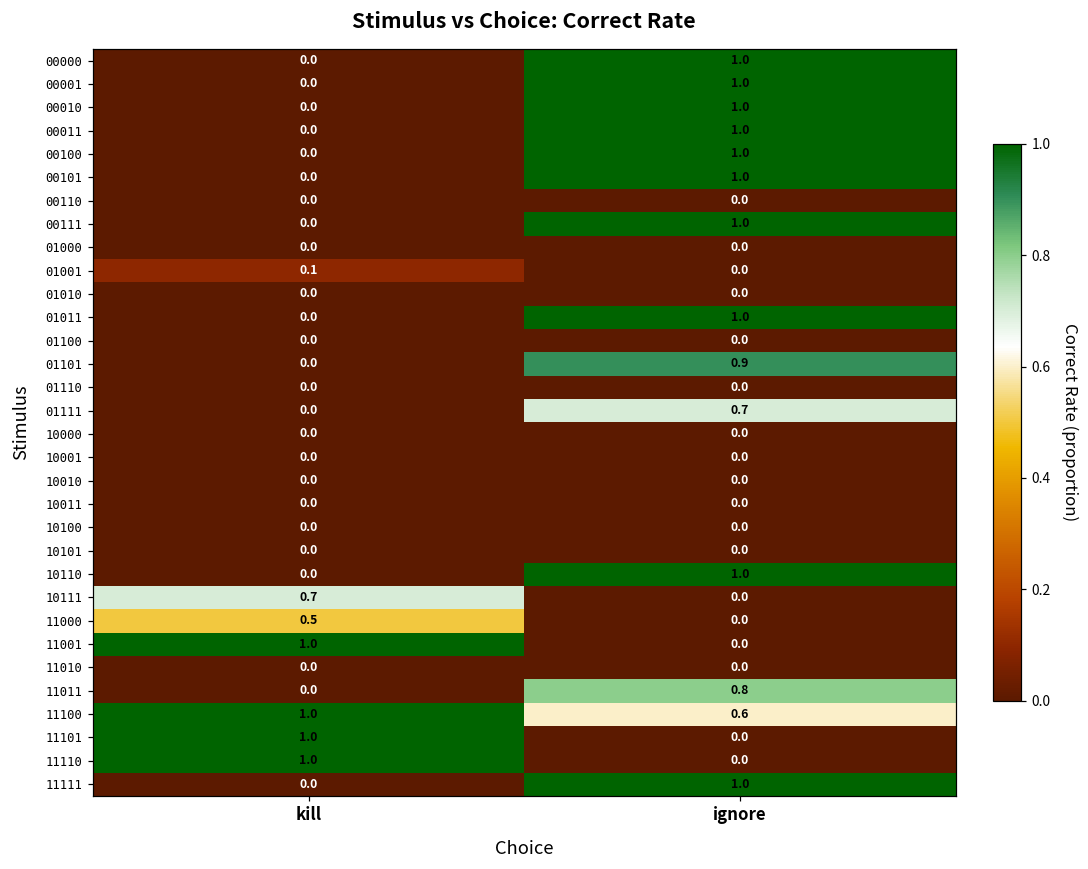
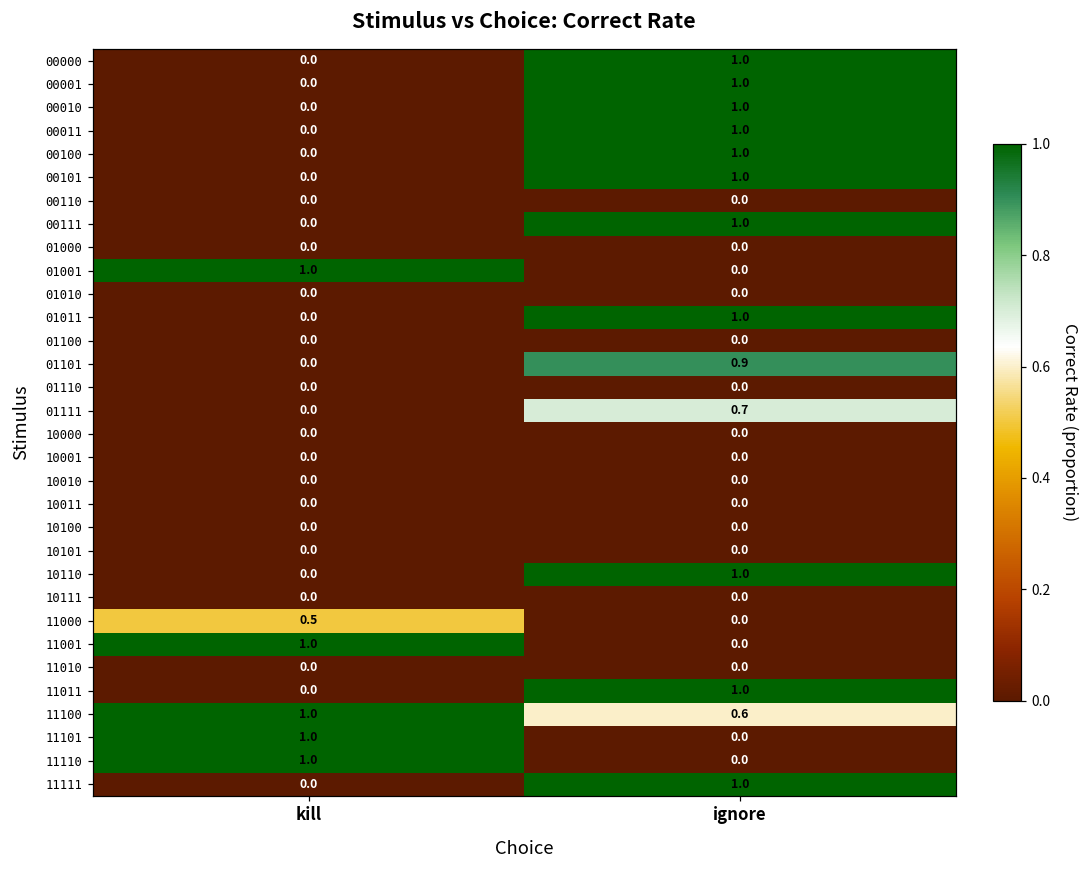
  {
    "00000": {
      "kill": 0.0,
      "ignore": 1.0
    },
    "00001": {
      "kill": 0.0,
      "ignore": 1.0
    },
    "00010": {
      "kill": 0.0,
      "ignore": 1.0
    },
    "00011": {
      "kill": 0.0,
      "ignore": 1.0
    },
    "00100": {
      "kill": 0.0,
      "ignore": 1.0
    },
    "00101": {
      "kill": 0.0,
      "ignore": 1.0
    },
    "00110": {
      "kill": 0.0,
      "ignore": 0.0
    },
    "00111": {
      "kill": 0.0,
      "ignore": 1.0
    },
    "01000": {
      "kill": 0.0,
      "ignore": 0.0
    },
    "01001": {
-     "kill": 0.1,
+     "kill": 1.0,
      "ignore": 0.0
    },
    "01010": {
      "kill": 0.0,
      "ignore": 0.0
    },
    "01011": {
      "kill": 0.0,
      "ignore": 1.0
    },
    "01100": {
      "kill": 0.0,
      "ignore": 0.0
    },
    "01101": {
      "kill": 0.0,
      "ignore": 0.9
    },
    "01110": {
      "kill": 0.0,
      "ignore": 0.0
    },
    "01111": {
      "kill": 0.0,
      "ignore": 0.7
    },
    "10000": {
      "kill": 0.0,
      "ignore": 0.0
    },
    "10001": {
      "kill": 0.0,
      "ignore": 0.0
    },
    "10010": {
      "kill": 0.0,
      "ignore": 0.0
    },
    "10011": {
      "kill": 0.0,
      "ignore": 0.0
    },
    "10100": {
      "kill": 0.0,
      "ignore": 0.0
    },
    "10101": {
      "kill": 0.0,
      "ignore": 0.0
    },
    "10110": {
      "kill": 0.0,
      "ignore": 1.0
    },
    "10111": {
-     "kill": 0.7,
+     "kill": 0.0,
      "ignore": 0.0
    },
    "11000": {
      "kill": 0.5,
      "ignore": 0.0
    },
    "11001": {
      "kill": 1.0,
      "ignore": 0.0
    },
    "11010": {
      "kill": 0.0,
      "ignore": 0.0
    },
    "11011": {
      "kill": 0.0,
-     "ignore": 0.8
+     "ignore": 1.0
    },
    "11100": {
      "kill": 1.0,
      "ignore": 0.6
    },
    "11101": {
      "kill": 1.0,
      "ignore": 0.0
    },
    "11110": {
      "kill": 1.0,
      "ignore": 0.0
    },
    "11111": {
      "kill": 0.0,
      "ignore": 1.0
    }
  }
